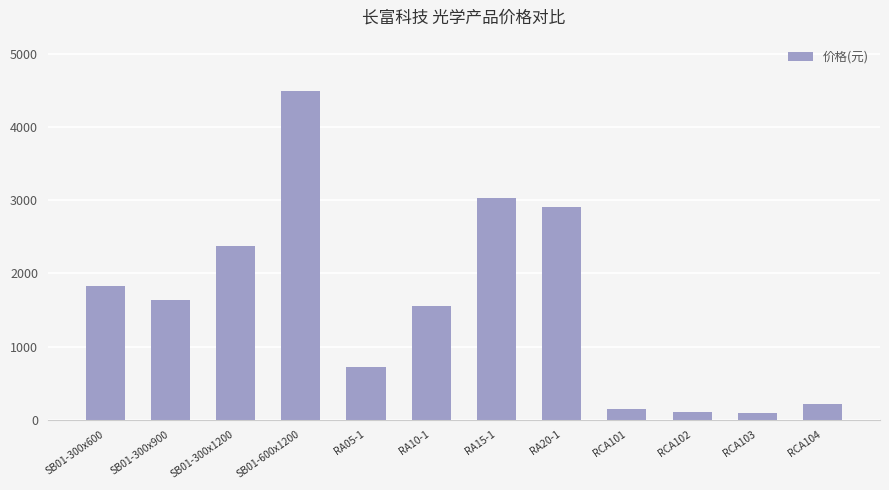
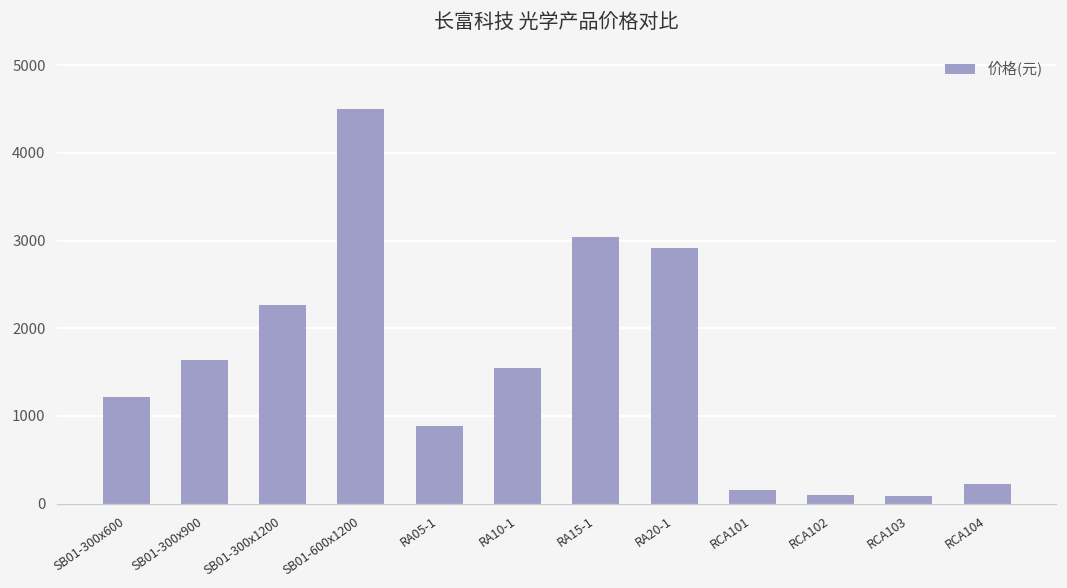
  {
-   "SB01-300x600": 1800,
+   "SB01-300x600": 1200,
    "SB01-300x900": 1600,
-   "SB01-300x1200": 2400,
+   "SB01-300x1200": 2300,
    "SB01-600x1200": 4500,
-   "RA05-1": 700,
+   "RA05-1": 900,
    "RA10-1": 1600,
    "RA15-1": 3000,
    "RA20-1": 2900,
    "RCA101": 200,
    "RCA102": 100,
    "RCA103": 100,
    "RCA104": 200
  }
